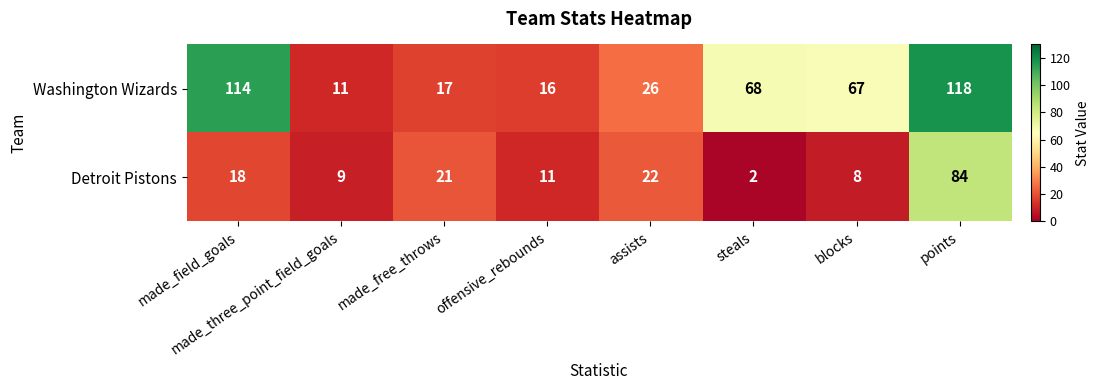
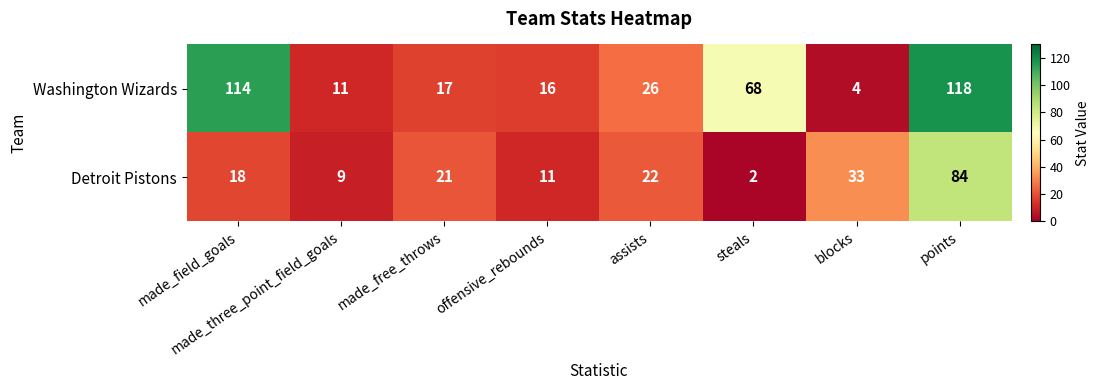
  {
    "Washington Wizards": {
      "made_field_goals": 114,
      "made_three_point_field_goals": 11,
      "made_free_throws": 17,
      "offensive_rebounds": 16,
      "assists": 26,
      "steals": 68,
-     "blocks": 67,
+     "blocks": 4,
      "points": 118
    },
    "Detroit Pistons": {
      "made_field_goals": 18,
      "made_three_point_field_goals": 9,
      "made_free_throws": 21,
      "offensive_rebounds": 11,
      "assists": 22,
      "steals": 2,
-     "blocks": 8,
+     "blocks": 33,
      "points": 84
    }
  }
